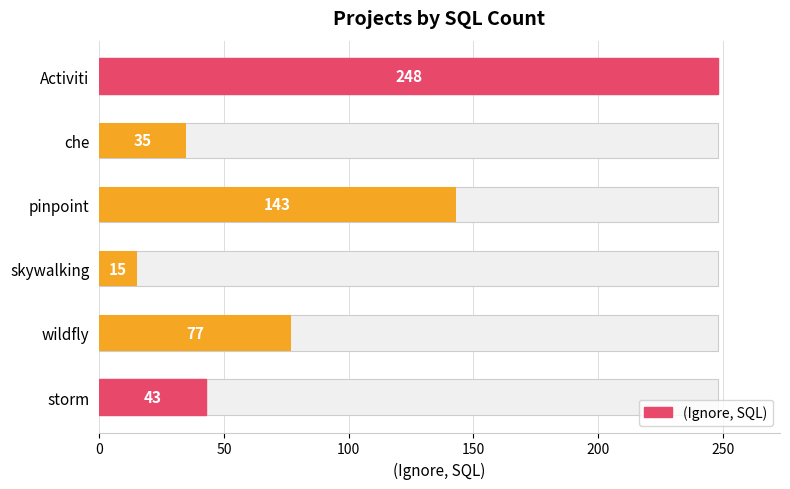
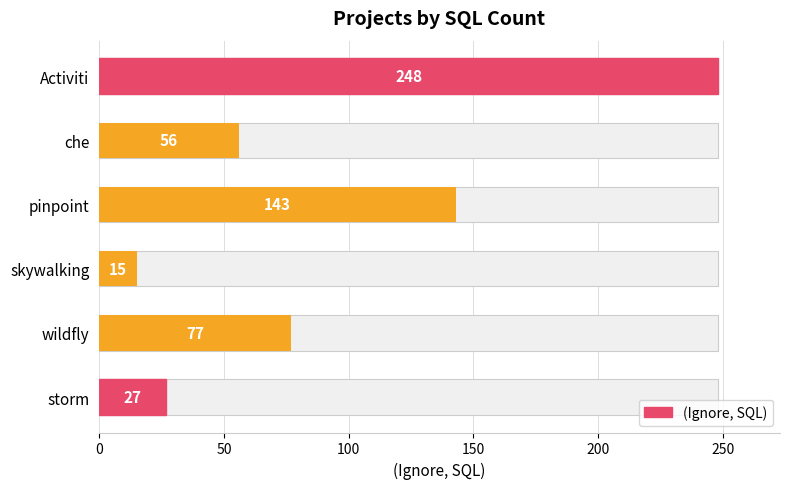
  {
    "(Ignore, SQL)": {
      "Activiti": 248,
-     "che": 35,
-     "storm": 43
+     "che": 56,
+     "storm": 27
    }
  }
